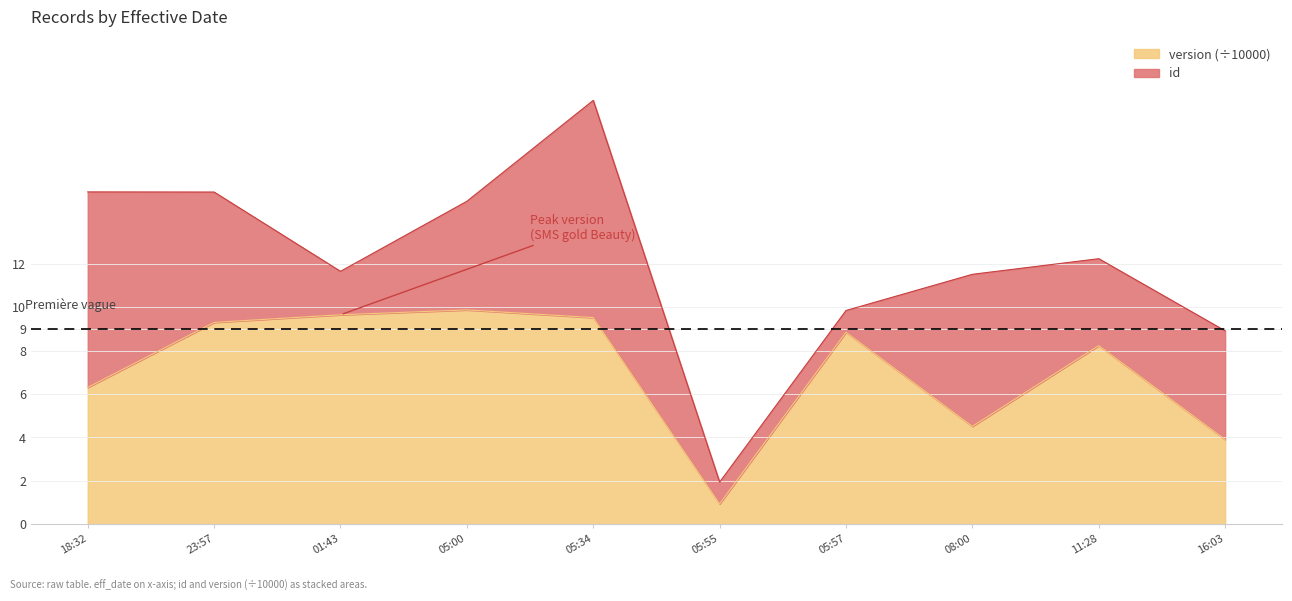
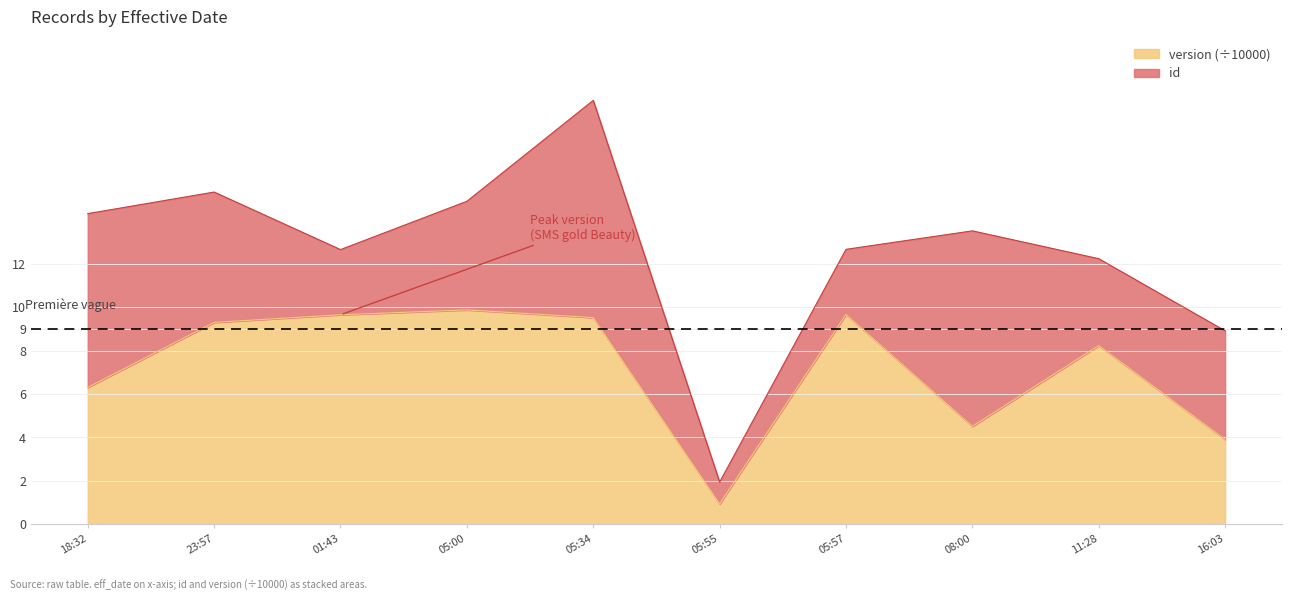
  {
    "version (÷10000)": {
      "18:32": 6.3,
      "23:57": 9.3,
      "01:43": 9.6,
      "05:00": 9.9,
      "05:34": 9.5,
      "05:55": 0.9,
-     "05:57": 8.8,
+     "05:57": 9.7,
      "08:00": 4.5,
      "11:28": 8.2,
      "16:03": 3.9
    },
    "id": {
-     "18:32": 9,
+     "18:32": 8,
      "23:57": 6,
-     "01:43": 2,
+     "01:43": 3,
      "05:00": 5,
      "05:34": 10,
      "05:55": 1,
-     "05:57": 1,
-     "08:00": 7,
+     "05:57": 3,
+     "08:00": 9,
      "11:28": 4,
      "16:03": 5
    }
  }
